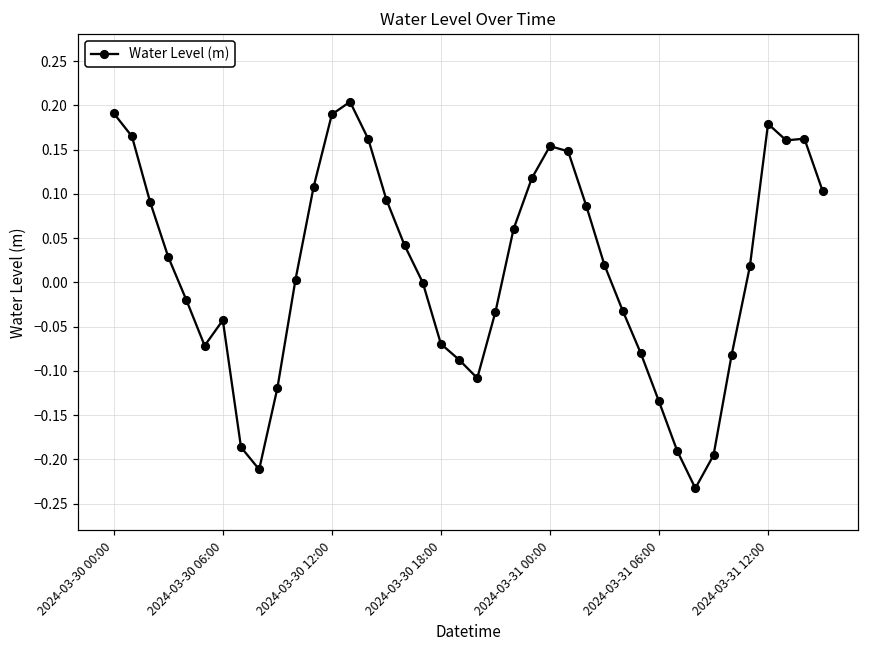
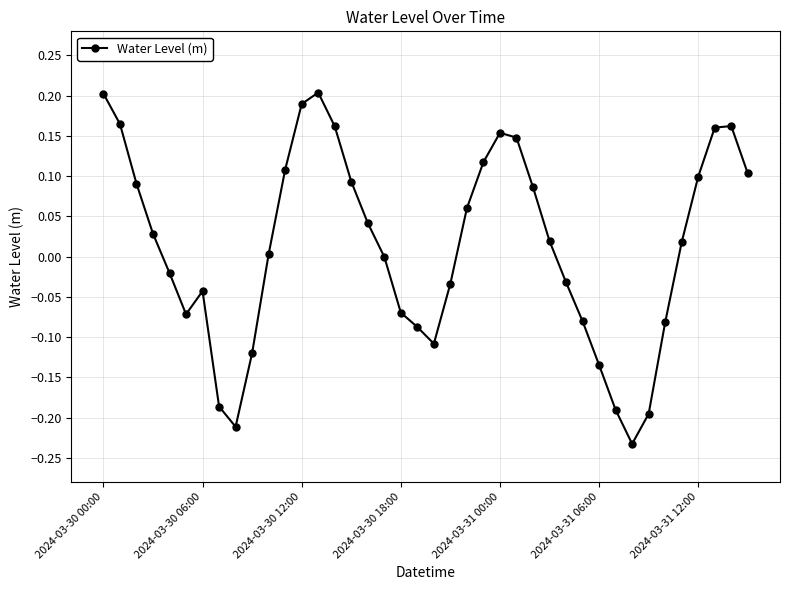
  {
-   "2024-03-30 00:00": 0.19,
+   "2024-03-30 00:00": 0.20,
    "2024-03-30 06:00": -0.04,
    "2024-03-30 12:00": 0.19,
    "2024-03-30 18:00": -0.07,
    "2024-03-31 00:00": 0.15,
    "2024-03-31 06:00": -0.13,
-   "2024-03-31 12:00": 0.18
+   "2024-03-31 12:00": 0.10
  }
